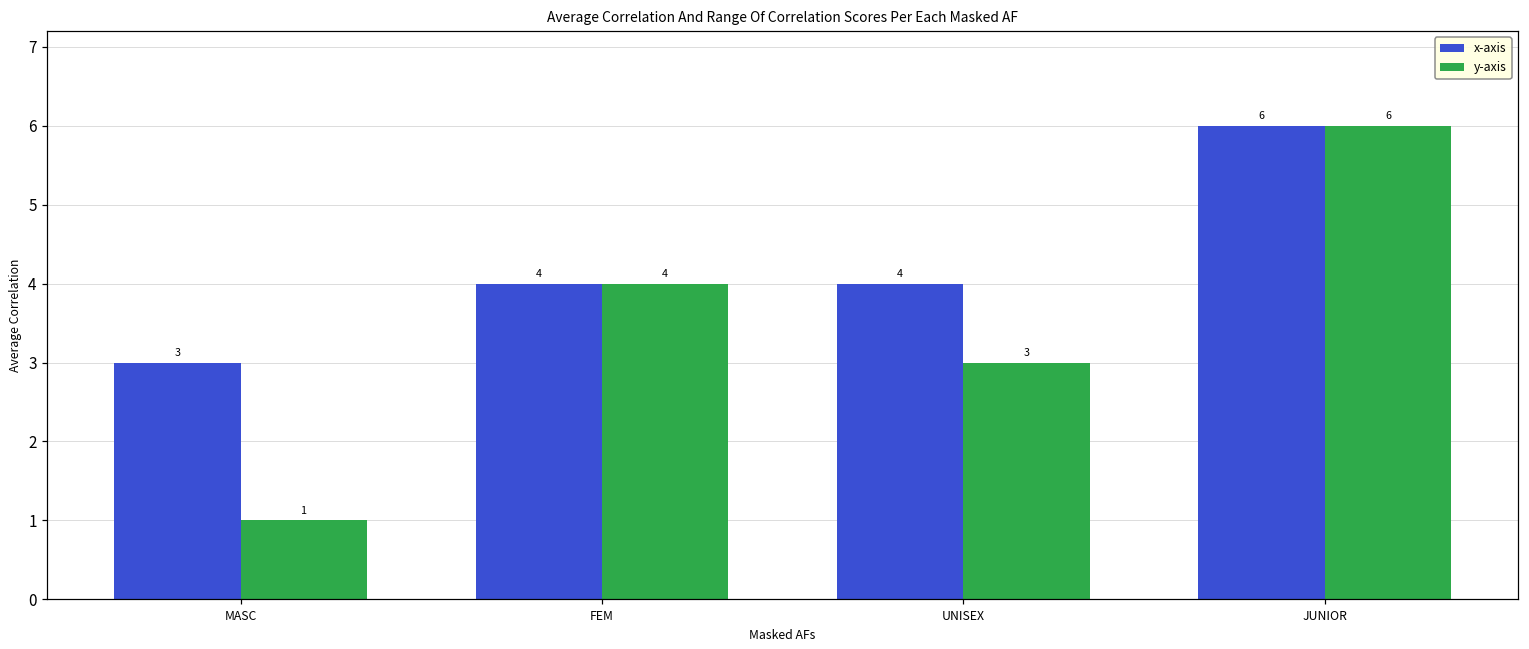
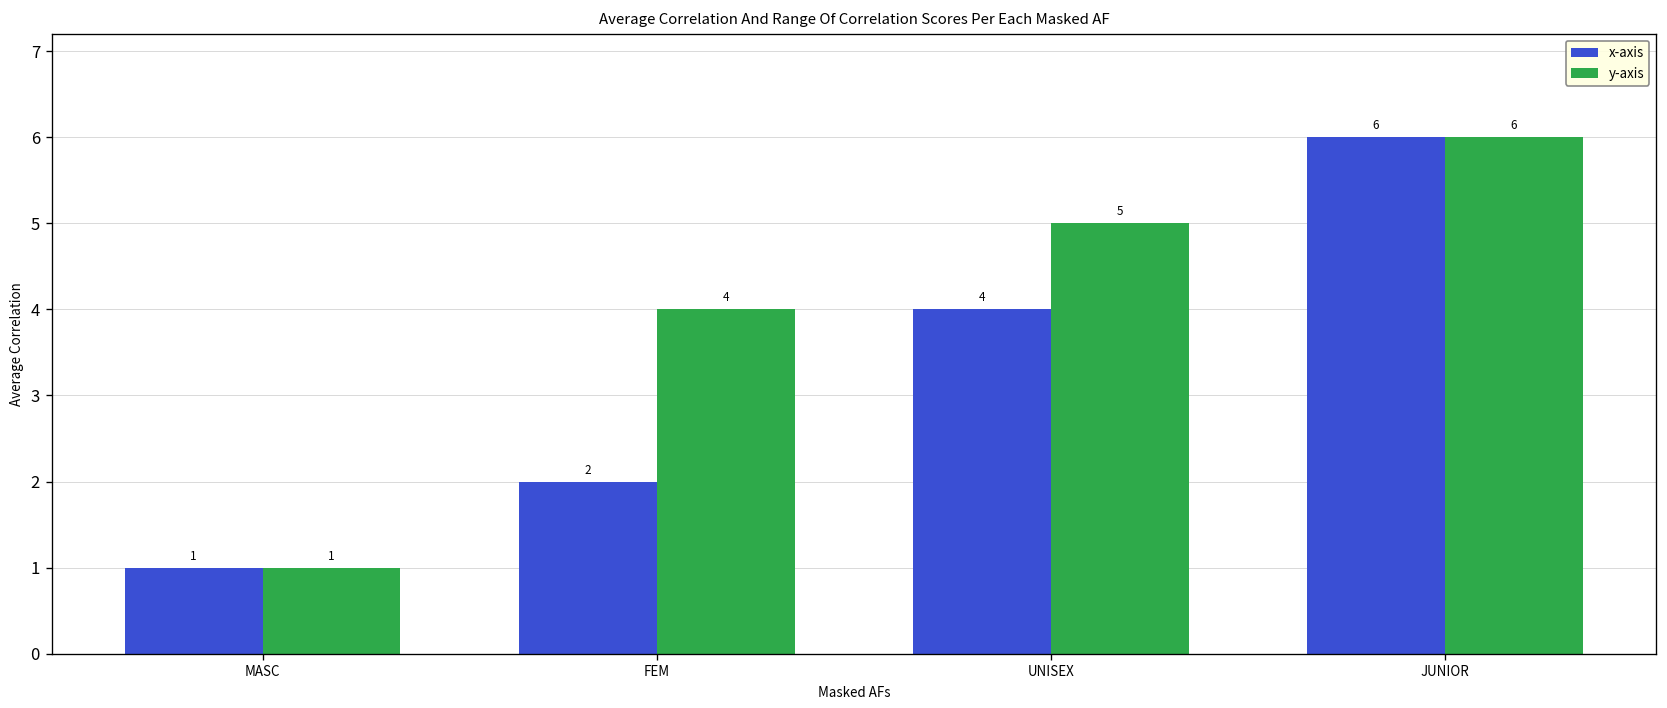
  {
    "x-axis": {
-     "MASC": 3,
-     "FEM": 4,
+     "MASC": 1,
+     "FEM": 2,
      "UNISEX": 4,
      "JUNIOR": 6
    },
    "y-axis": {
      "MASC": 1,
      "FEM": 4,
-     "UNISEX": 3,
+     "UNISEX": 5,
      "JUNIOR": 6
    }
  }
